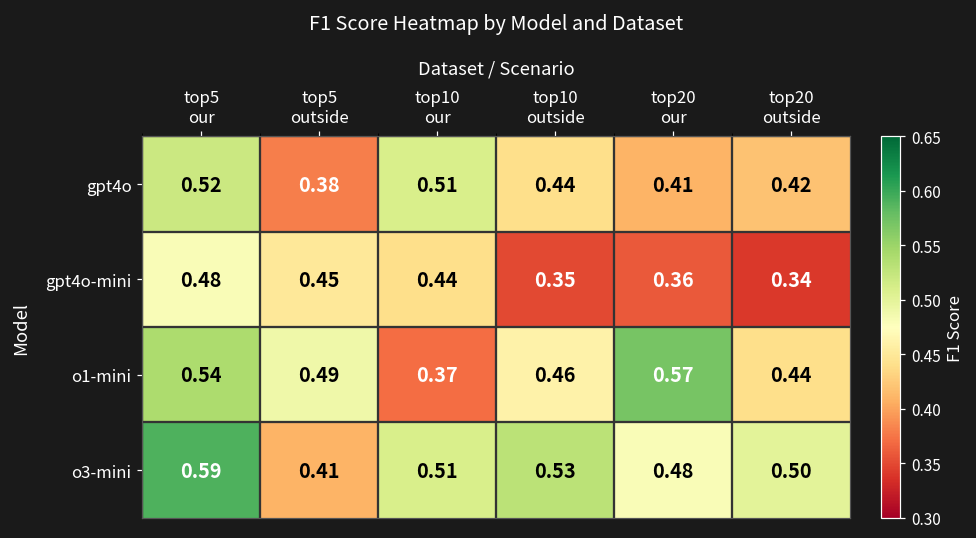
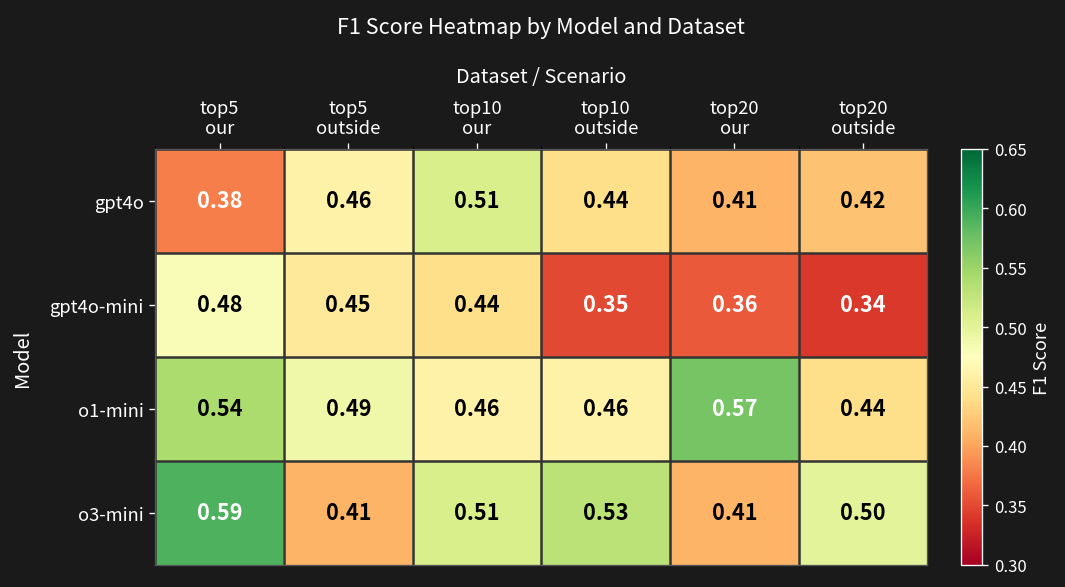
  {
    "gpt4o": {
-     "top5 our": 0.52,
-     "top5 outside": 0.38,
+     "top5 our": 0.38,
+     "top5 outside": 0.46,
      "top10 our": 0.51,
      "top10 outside": 0.44,
      "top20 our": 0.41,
      "top20 outside": 0.42
    },
    "gpt4o-mini": {
      "top5 our": 0.48,
      "top5 outside": 0.45,
      "top10 our": 0.44,
      "top10 outside": 0.35,
      "top20 our": 0.36,
      "top20 outside": 0.34
    },
    "o1-mini": {
      "top5 our": 0.54,
      "top5 outside": 0.49,
-     "top10 our": 0.37,
+     "top10 our": 0.46,
      "top10 outside": 0.46,
      "top20 our": 0.57,
      "top20 outside": 0.44
    },
    "o3-mini": {
      "top5 our": 0.59,
      "top5 outside": 0.41,
      "top10 our": 0.51,
      "top10 outside": 0.53,
-     "top20 our": 0.48,
+     "top20 our": 0.41,
      "top20 outside": 0.50
    }
  }
